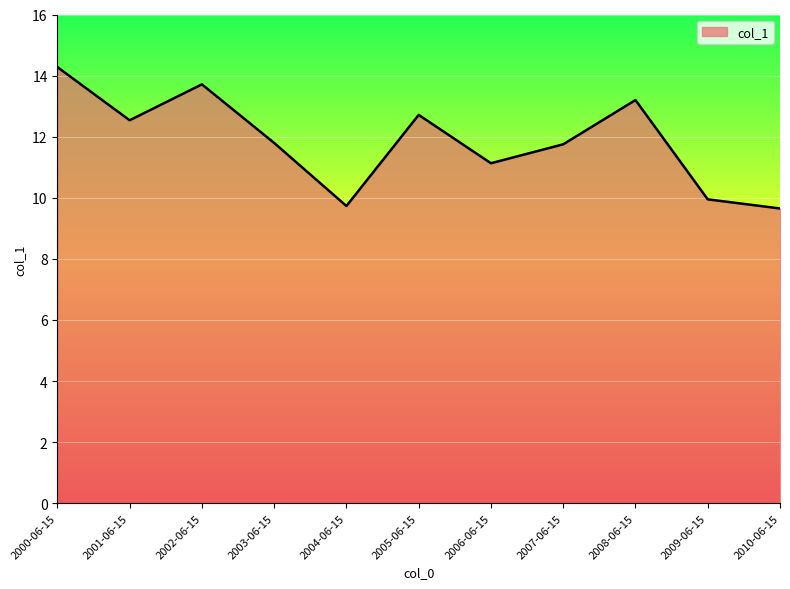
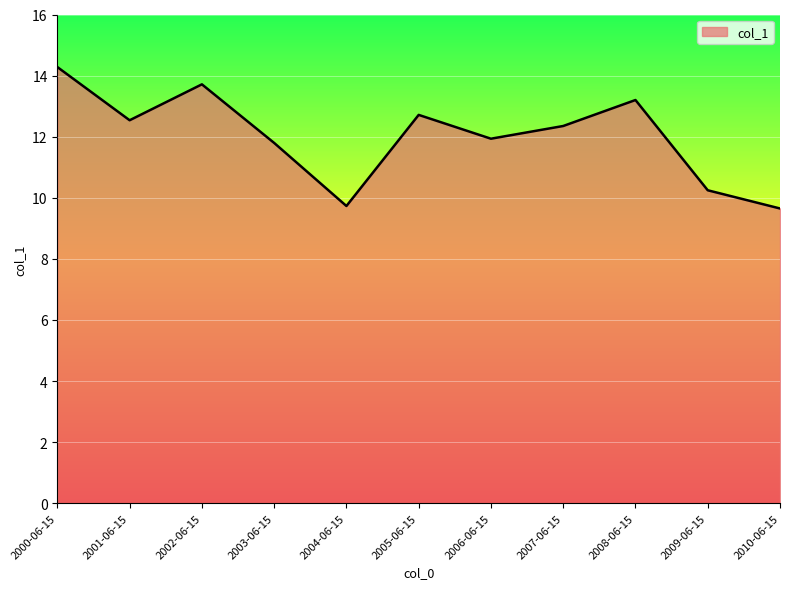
  {
    "2000-06-15": 14.3,
    "2001-06-15": 12.5,
    "2002-06-15": 13.7,
    "2003-06-15": 11.8,
    "2004-06-15": 9.7,
    "2005-06-15": 12.7,
-   "2006-06-15": 11.1,
-   "2007-06-15": 11.8,
+   "2006-06-15": 11.9,
+   "2007-06-15": 12.3,
    "2008-06-15": 13.2,
-   "2009-06-15": 9.9,
+   "2009-06-15": 10.2,
    "2010-06-15": 9.7
  }
